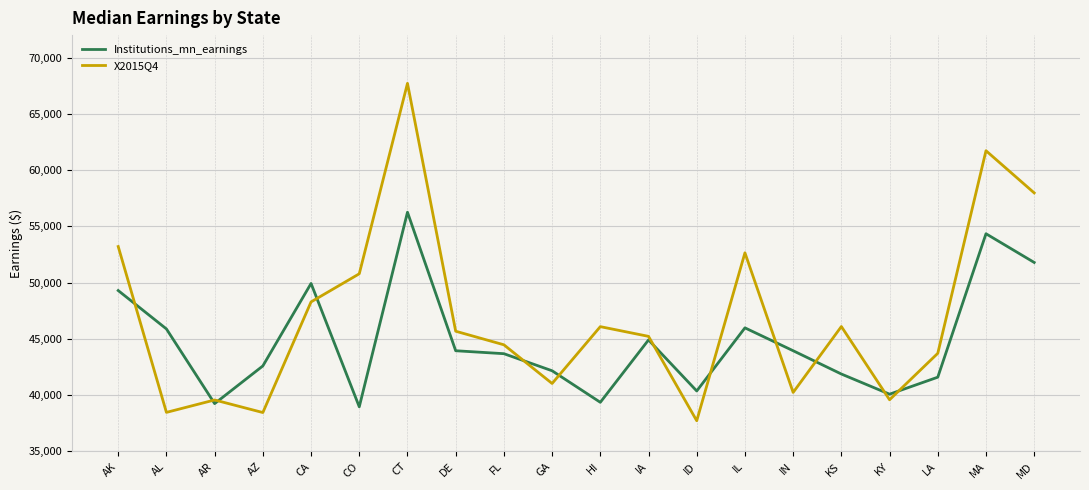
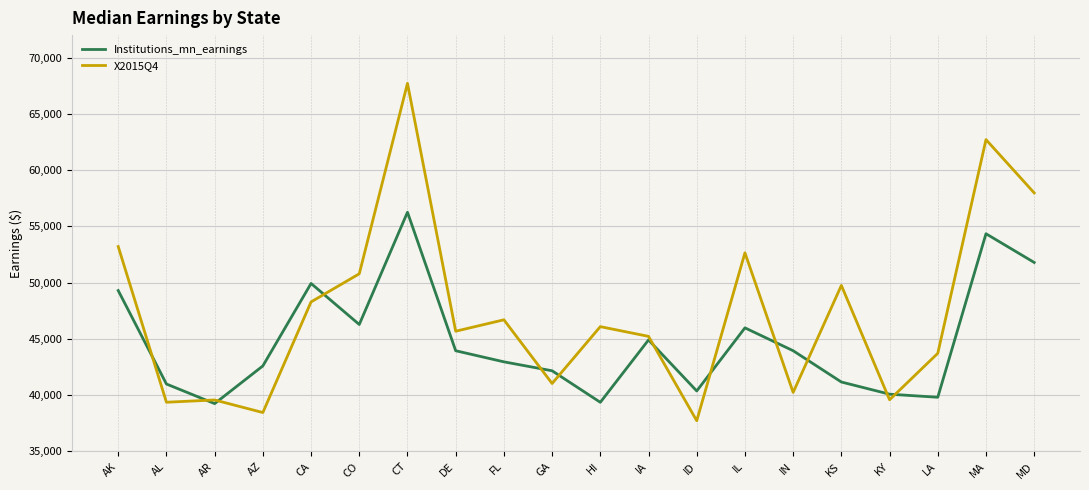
  {
    "Institutions_mn_earnings": {
      "AK": "49,300",
-     "AL": "45,900",
+     "AL": "41,000",
      "AR": "39,300",
      "AZ": "42,600",
      "CA": "49,900",
-     "CO": "39,000",
+     "CO": "46,300",
      "CT": "56,300",
      "DE": "44,000",
-     "FL": "43,700",
+     "FL": "43,000",
      "GA": "42,200",
      "HI": "39,400",
      "IA": "44,900",
      "ID": "40,400",
      "IL": "46,000",
      "IN": "44,000",
-     "KS": "41,900",
+     "KS": "41,200",
      "KY": "40,100",
-     "LA": "41,600",
+     "LA": "39,800",
      "MA": "54,300",
      "MD": "51,800"
    },
    "X2015Q4": {
      "AK": "53,200",
-     "AL": "38,500",
+     "AL": "39,400",
      "AR": "39,600",
      "AZ": "38,500",
      "CA": "48,300",
      "CO": "50,800",
      "CT": "67,700",
      "DE": "45,700",
-     "FL": "44,500",
+     "FL": "46,700",
      "GA": "41,000",
      "HI": "46,100",
      "IA": "45,200",
      "ID": "37,700",
      "IL": "52,700",
      "IN": "40,200",
-     "KS": "46,100",
+     "KS": "49,800",
      "KY": "39,600",
      "LA": "43,700",
-     "MA": "61,700",
+     "MA": "62,700",
      "MD": "58,000"
    }
  }
